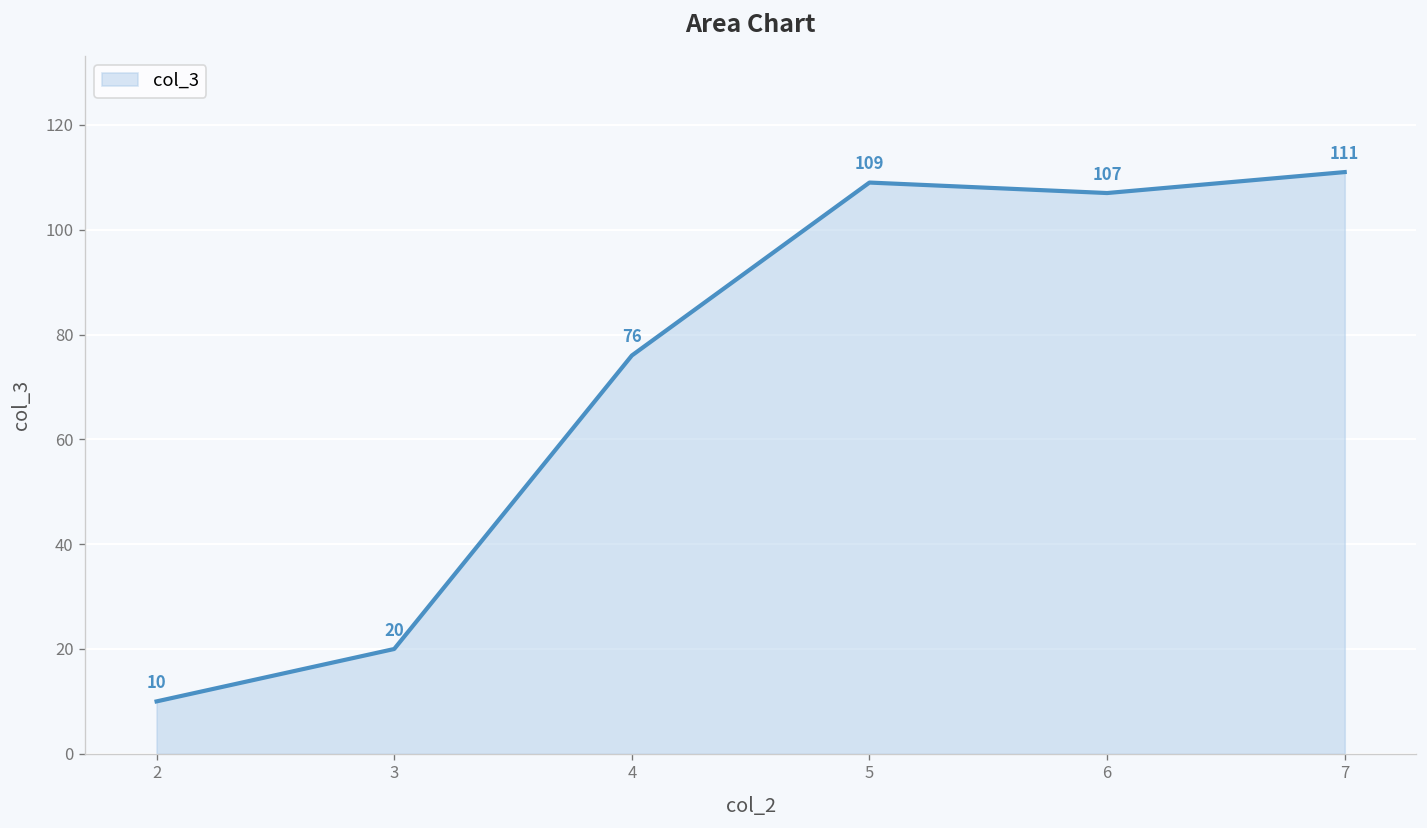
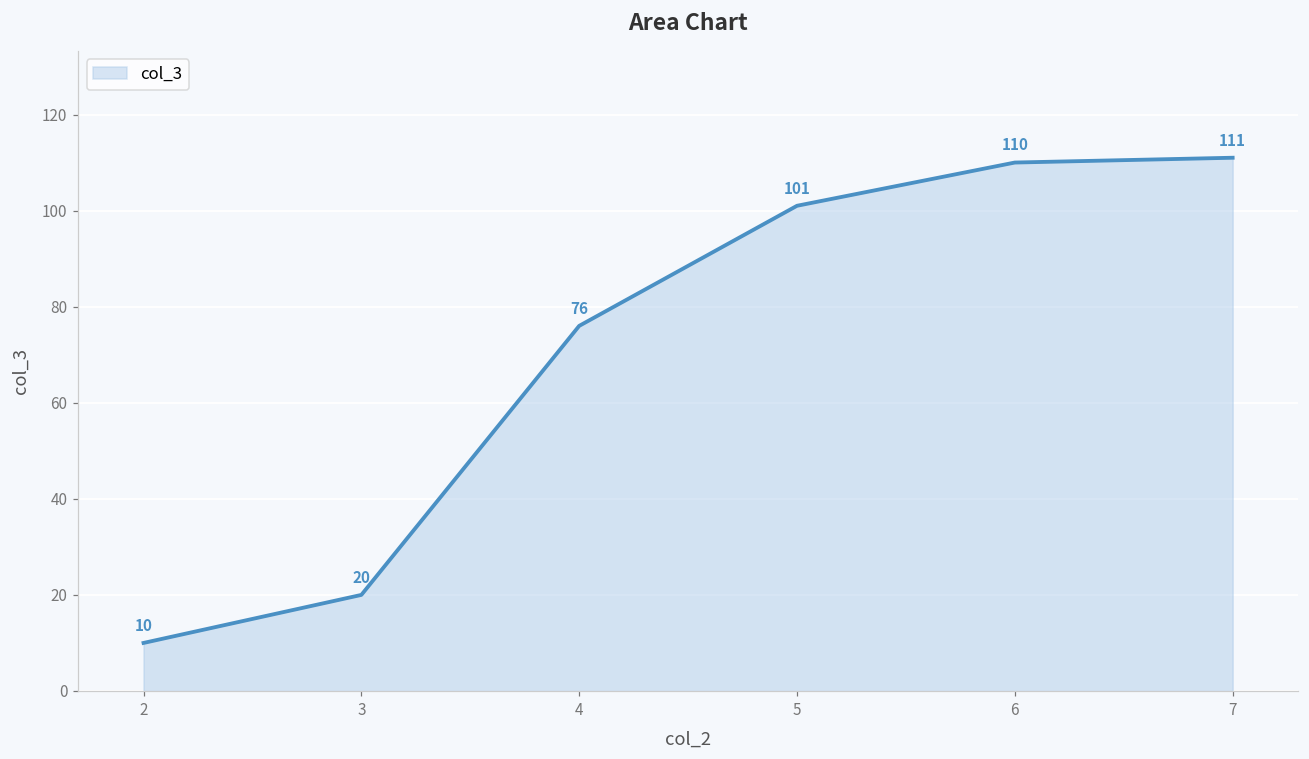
  {
    "2": 10,
    "3": 20,
    "4": 76,
-   "5": 109,
-   "6": 107,
+   "5": 101,
+   "6": 110,
    "7": 111
  }
